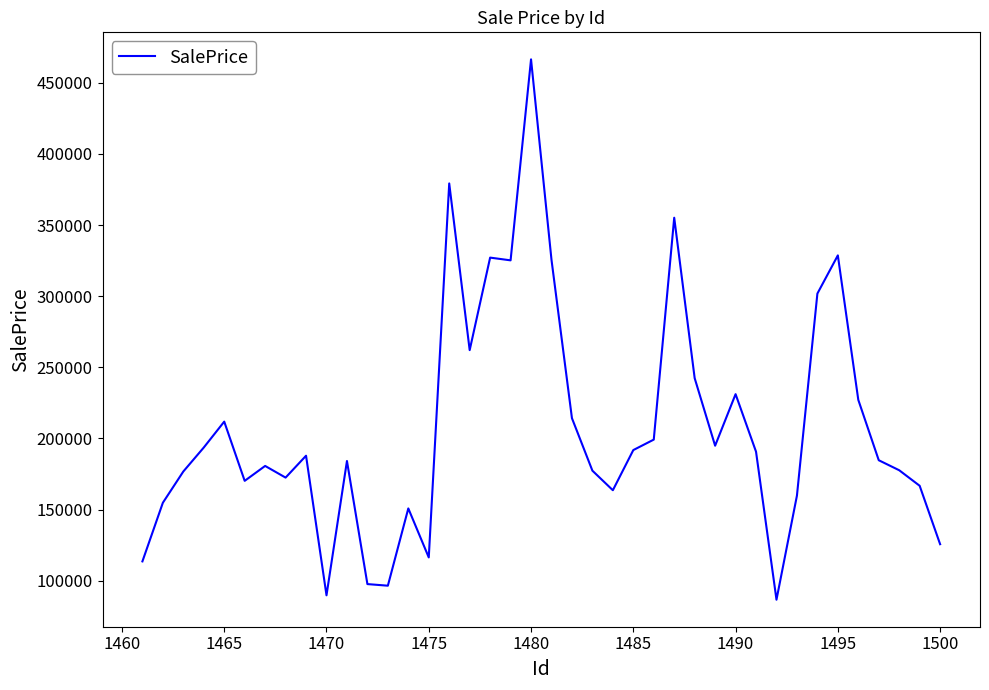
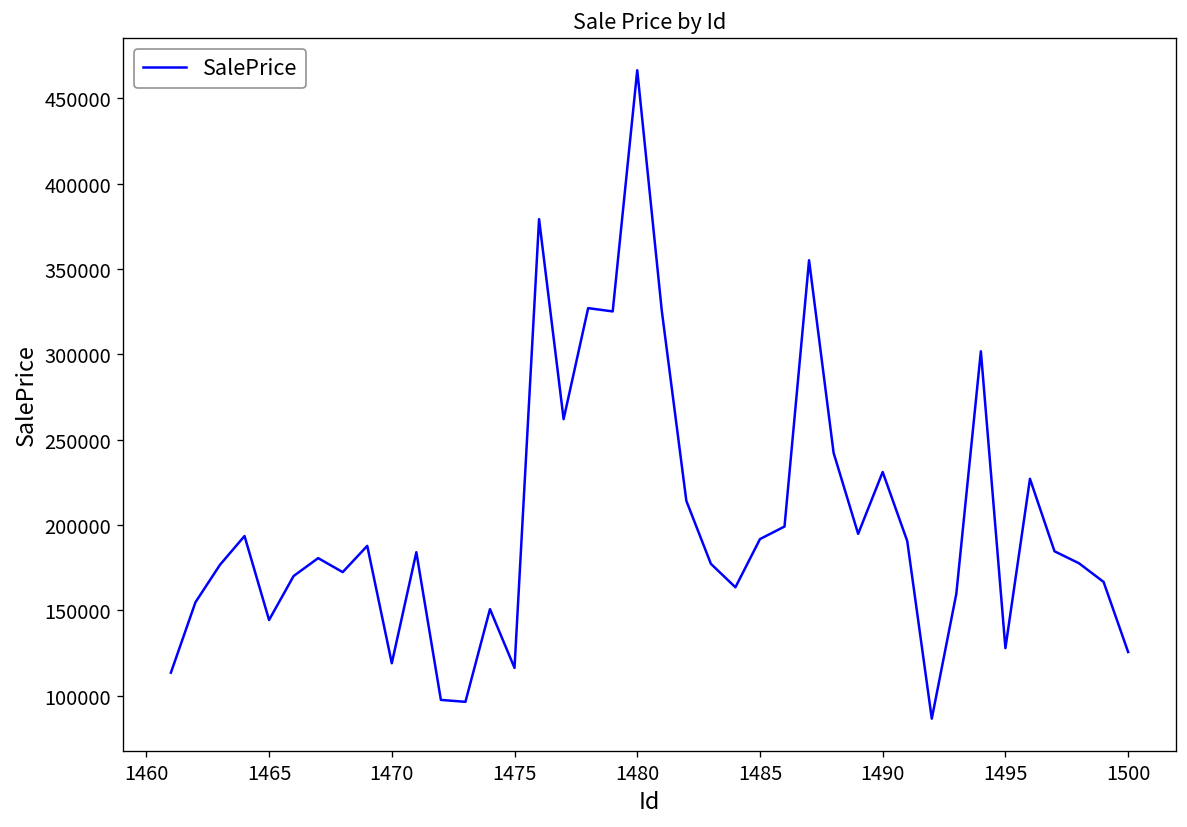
  {
-   "1465": 212000,
-   "1470": 90000,
+   "1465": 144000,
+   "1470": 119000,
    "1475": 116000,
    "1480": 467000,
    "1485": 192000,
    "1490": 231000,
-   "1495": 329000,
+   "1495": 128000,
    "1500": 126000
  }
